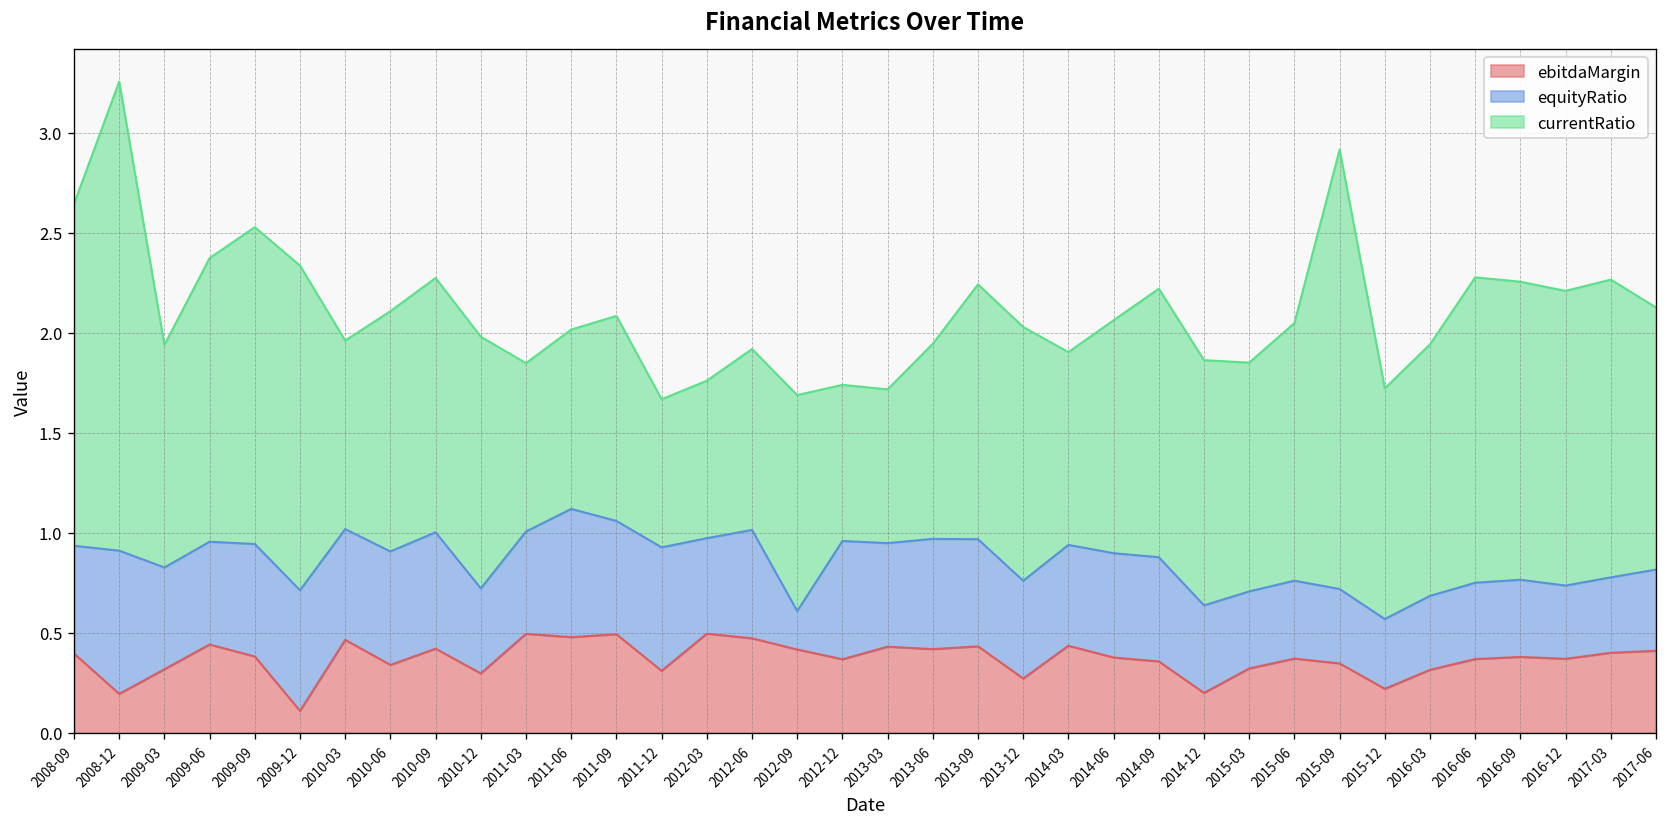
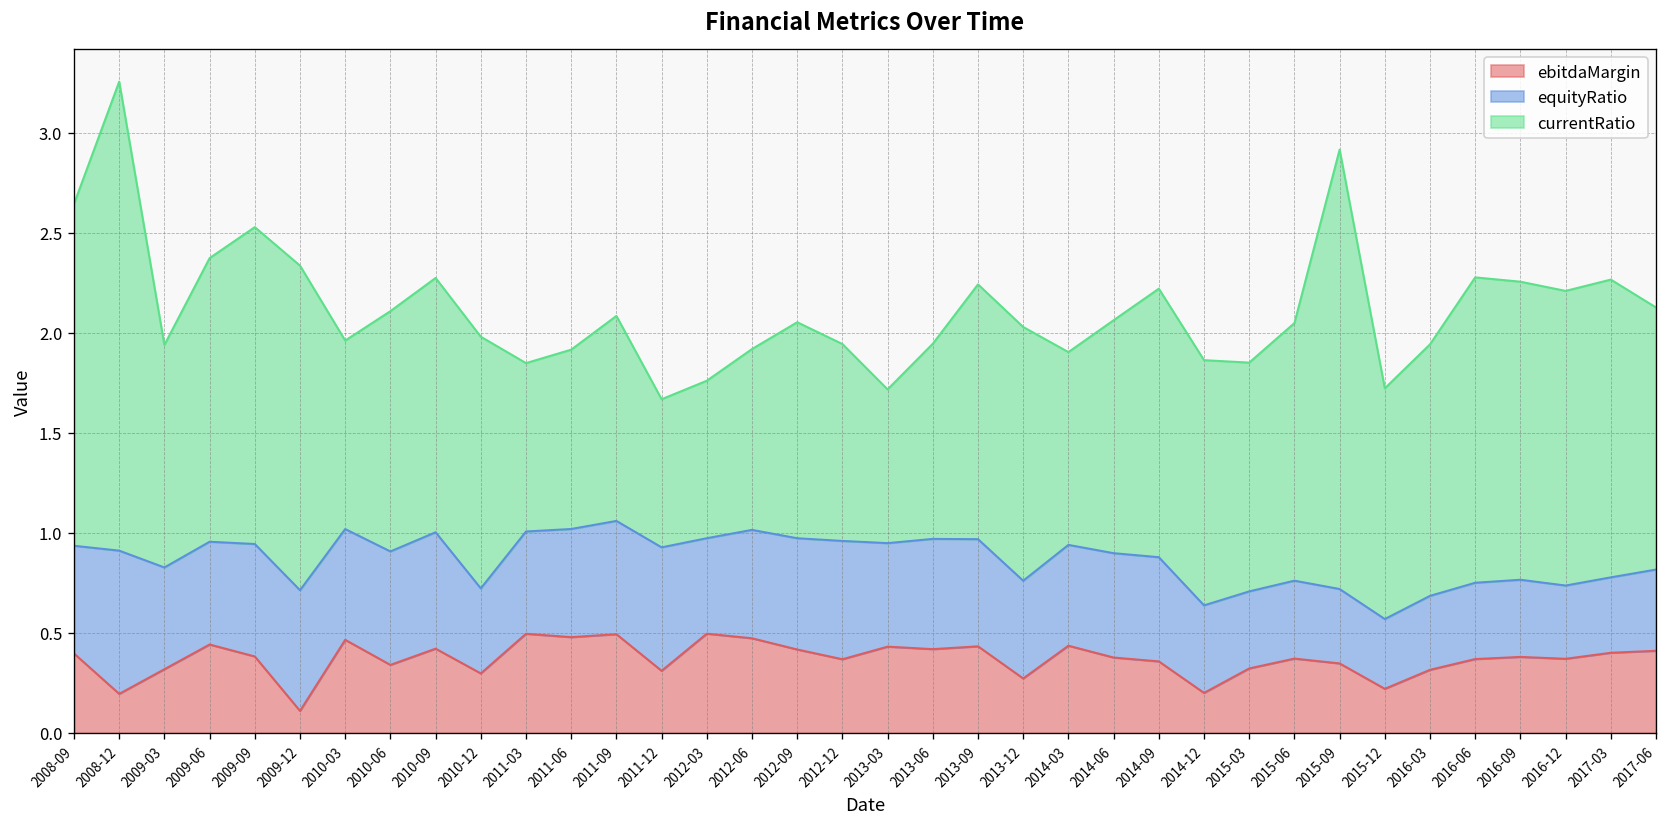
  {
    "ebitdaMargin": {
      "2008-09": 0.40,
      "2008-12": 0.20,
      "2009-03": 0.32,
      "2009-06": 0.44,
      "2009-09": 0.38,
      "2009-12": 0.11,
      "2010-03": 0.47,
      "2010-06": 0.34,
      "2010-09": 0.42,
      "2010-12": 0.30,
      "2011-03": 0.50,
      "2011-06": 0.48,
      "2011-09": 0.49,
      "2011-12": 0.31,
      "2012-03": 0.50,
      "2012-06": 0.47,
      "2012-09": 0.42,
      "2012-12": 0.37,
      "2013-03": 0.43,
      "2013-06": 0.42,
      "2013-09": 0.43,
      "2013-12": 0.27,
      "2014-03": 0.44,
      "2014-06": 0.38,
      "2014-09": 0.36,
      "2014-12": 0.20,
      "2015-03": 0.32,
      "2015-06": 0.37,
      "2015-09": 0.35,
      "2015-12": 0.22,
      "2016-03": 0.32,
      "2016-06": 0.37,
      "2016-09": 0.38,
      "2016-12": 0.37,
      "2017-03": 0.40,
      "2017-06": 0.41
    },
    "equityRatio": {
      "2008-09": 0.54,
      "2008-12": 0.72,
      "2009-03": 0.51,
      "2009-06": 0.51,
      "2009-09": 0.56,
      "2009-12": 0.60,
      "2010-03": 0.55,
      "2010-06": 0.57,
      "2010-09": 0.58,
      "2010-12": 0.43,
      "2011-03": 0.51,
-     "2011-06": 0.64,
+     "2011-06": 0.54,
      "2011-09": 0.57,
      "2011-12": 0.62,
      "2012-03": 0.48,
      "2012-06": 0.54,
-     "2012-09": 0.19,
+     "2012-09": 0.56,
      "2012-12": 0.59,
      "2013-03": 0.52,
      "2013-06": 0.55,
      "2013-09": 0.54,
      "2013-12": 0.49,
      "2014-03": 0.50,
      "2014-06": 0.52,
      "2014-09": 0.52,
      "2014-12": 0.44,
      "2015-03": 0.39,
      "2015-06": 0.39,
      "2015-09": 0.37,
      "2015-12": 0.35,
      "2016-03": 0.37,
      "2016-06": 0.38,
      "2016-09": 0.39,
      "2016-12": 0.37,
      "2017-03": 0.38,
      "2017-06": 0.41
    },
    "currentRatio": {
      "2008-09": 1.71,
      "2008-12": 2.34,
      "2009-03": 1.11,
      "2009-06": 1.42,
      "2009-09": 1.58,
      "2009-12": 1.62,
      "2010-03": 0.94,
      "2010-06": 1.20,
      "2010-09": 1.27,
      "2010-12": 1.26,
      "2011-03": 0.84,
      "2011-06": 0.90,
      "2011-09": 1.02,
      "2011-12": 0.74,
      "2012-03": 0.79,
      "2012-06": 0.90,
      "2012-09": 1.08,
-     "2012-12": 0.78,
+     "2012-12": 0.98,
      "2013-03": 0.77,
      "2013-06": 0.98,
      "2013-09": 1.27,
      "2013-12": 1.27,
      "2014-03": 0.96,
      "2014-06": 1.16,
      "2014-09": 1.34,
      "2014-12": 1.23,
      "2015-03": 1.14,
      "2015-06": 1.29,
      "2015-09": 2.20,
      "2015-12": 1.15,
      "2016-03": 1.26,
      "2016-06": 1.53,
      "2016-09": 1.49,
      "2016-12": 1.47,
      "2017-03": 1.49,
      "2017-06": 1.31
    }
  }
